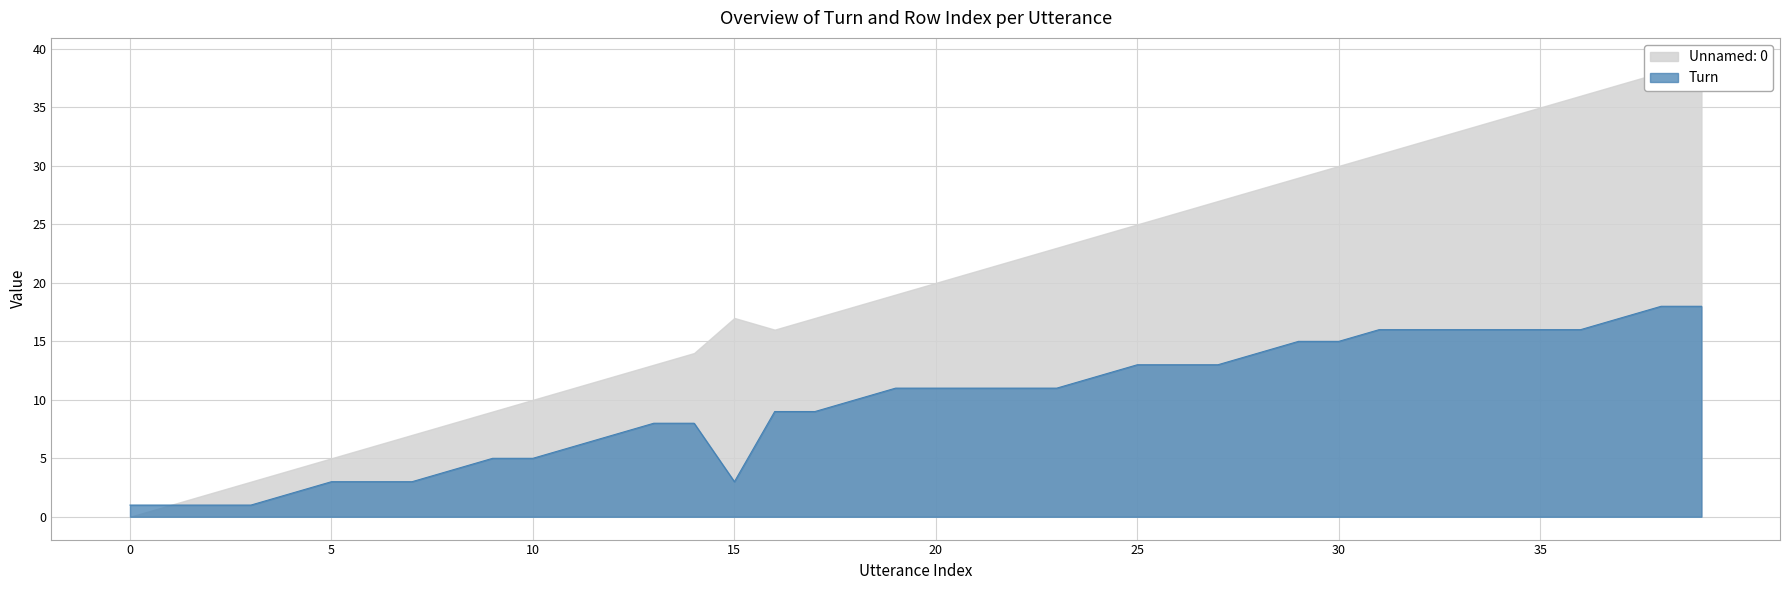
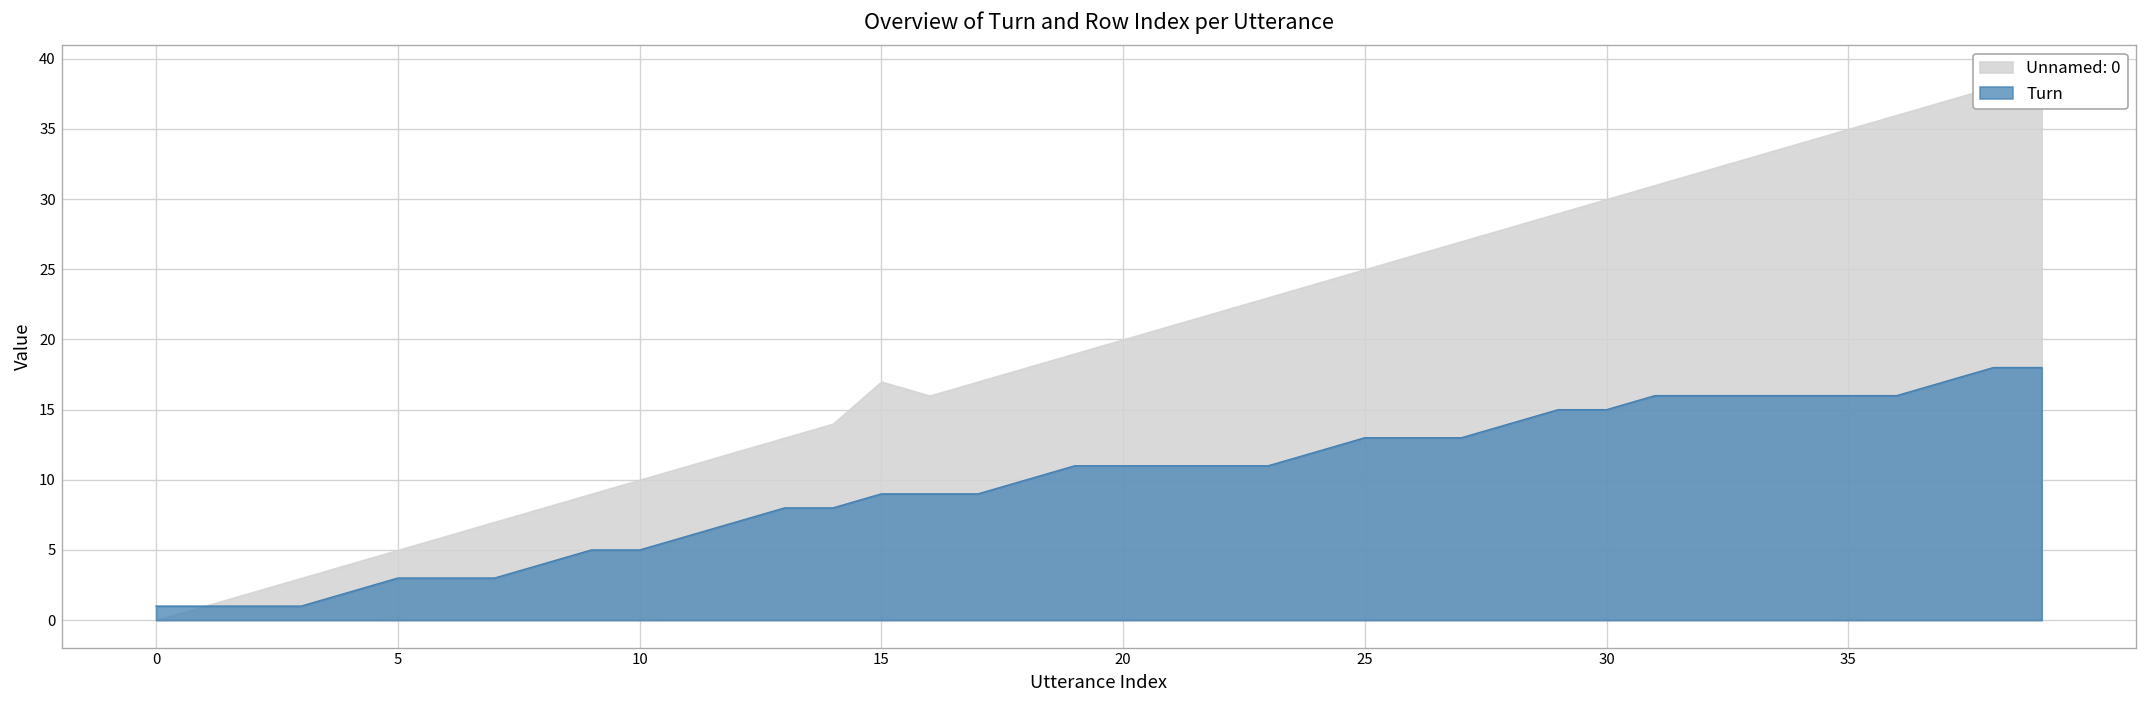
  {
    "Unnamed: 0": {
      "0": 0,
      "5": 5,
      "10": 10,
      "15": 17,
      "20": 20,
      "25": 25,
      "30": 30,
      "35": 35
    },
    "Turn": {
      "0": 1,
      "5": 3,
      "10": 5,
-     "15": 3,
+     "15": 9,
      "20": 11,
      "25": 13,
      "30": 15,
      "35": 16
    }
  }
